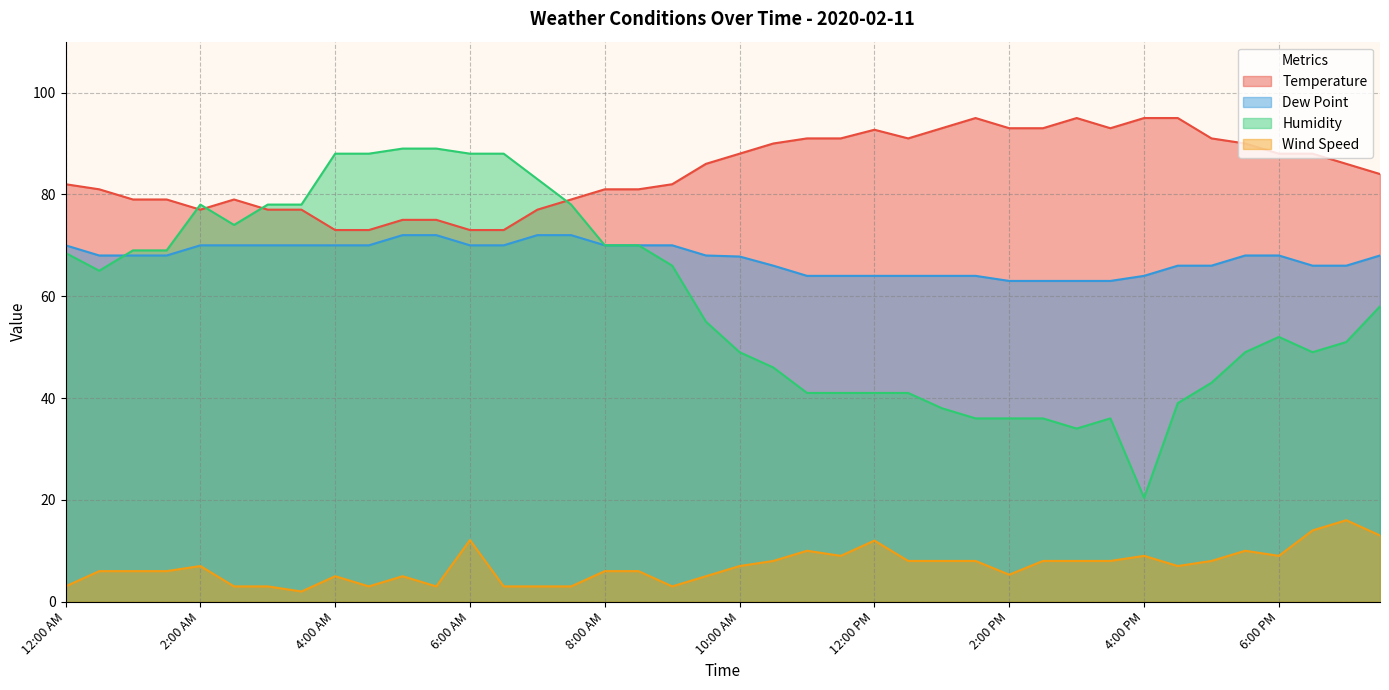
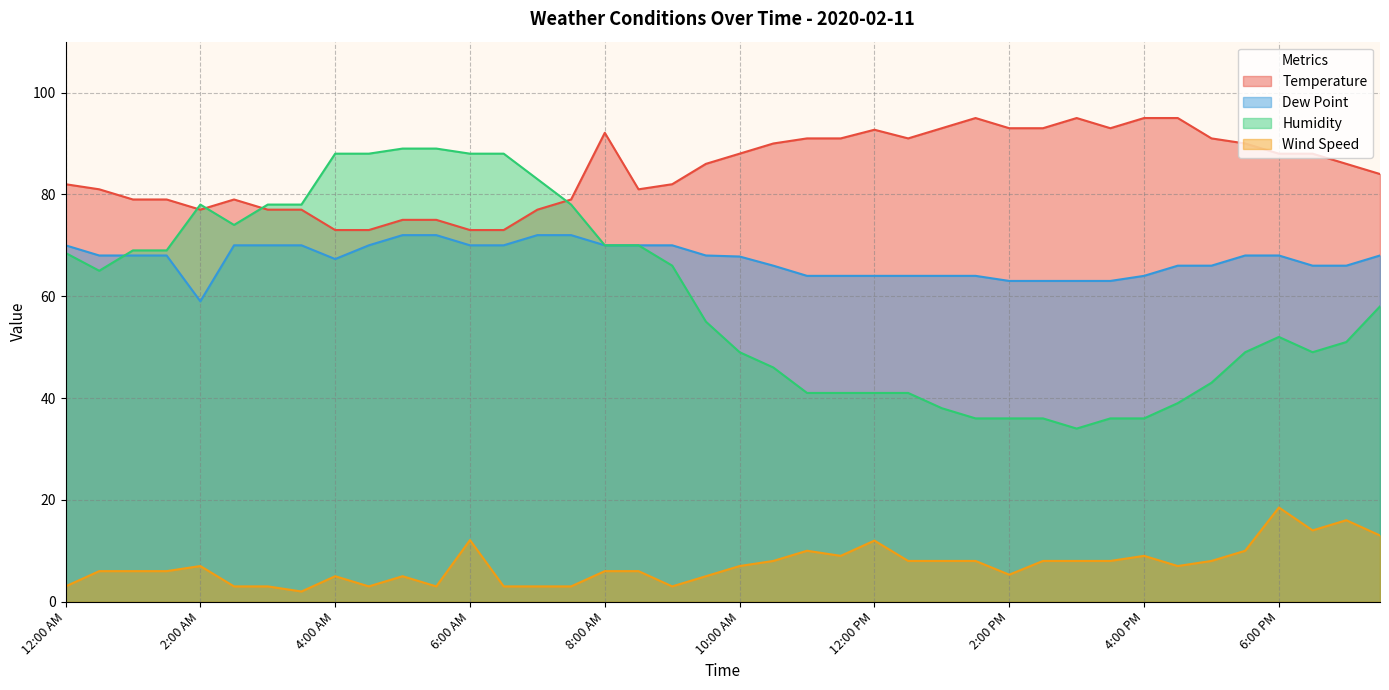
  {
    "Temperature": {
      "12:00 AM": 82,
      "2:00 AM": 77,
      "4:00 AM": 73,
      "6:00 AM": 73,
-     "8:00 AM": 81,
+     "8:00 AM": 92,
      "10:00 AM": 88,
      "12:00 PM": 93,
      "2:00 PM": 93,
      "4:00 PM": 95
    },
    "Dew Point": {
      "12:00 AM": 70,
-     "2:00 AM": 70,
-     "4:00 AM": 70,
+     "2:00 AM": 59,
+     "4:00 AM": 67,
      "6:00 AM": 70,
      "10:00 AM": 68,
      "12:00 PM": 64,
      "2:00 PM": 63,
      "4:00 PM": 64,
      "6:00 PM": 68
    },
    "Humidity": {
      "12:00 AM": 69,
      "2:00 AM": 78,
      "4:00 AM": 88,
      "6:00 AM": 88,
      "10:00 AM": 49,
      "12:00 PM": 41,
      "2:00 PM": 36,
-     "4:00 PM": 20,
+     "4:00 PM": 36,
      "6:00 PM": 52
    },
    "Wind Speed": {
      "12:00 AM": 3,
      "2:00 AM": 7,
      "4:00 AM": 5,
      "6:00 AM": 12,
      "8:00 AM": 6,
      "10:00 AM": 7,
      "12:00 PM": 12,
      "2:00 PM": 5,
      "4:00 PM": 9,
-     "6:00 PM": 9
+     "6:00 PM": 19
    }
  }
